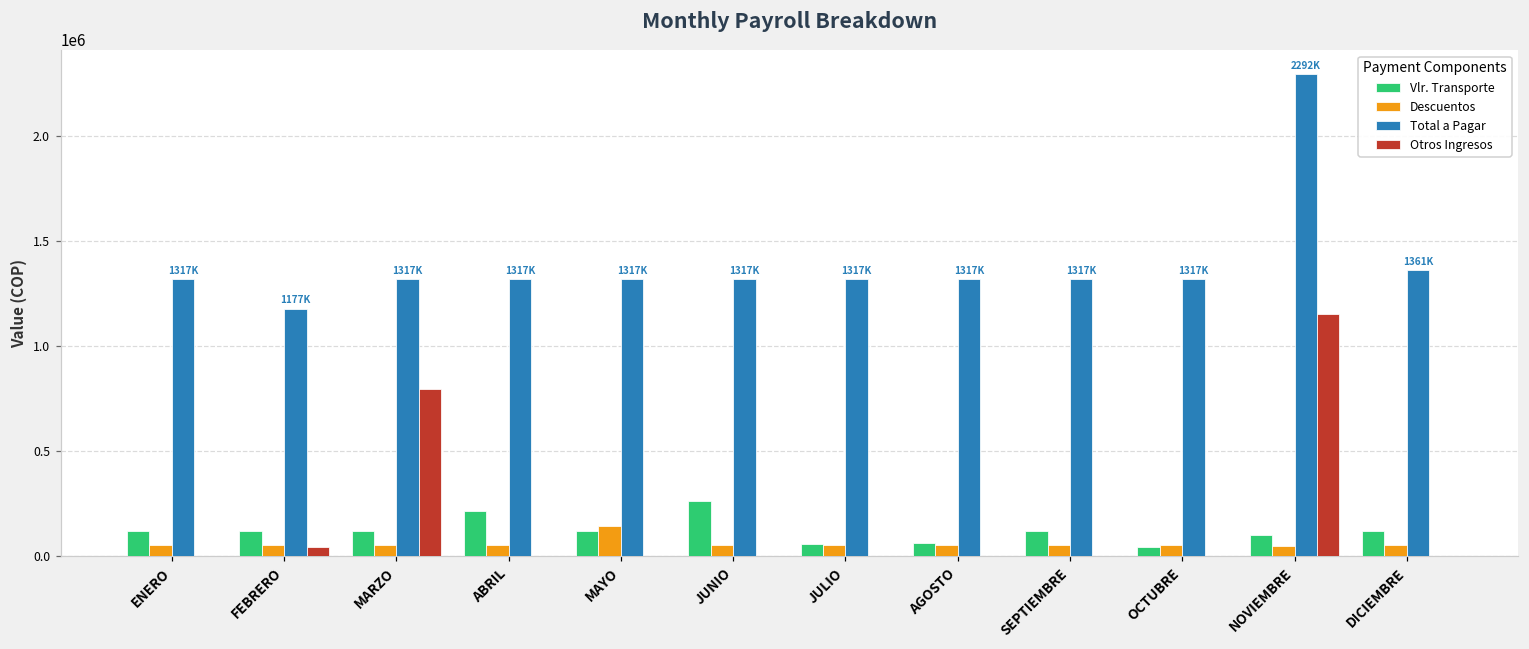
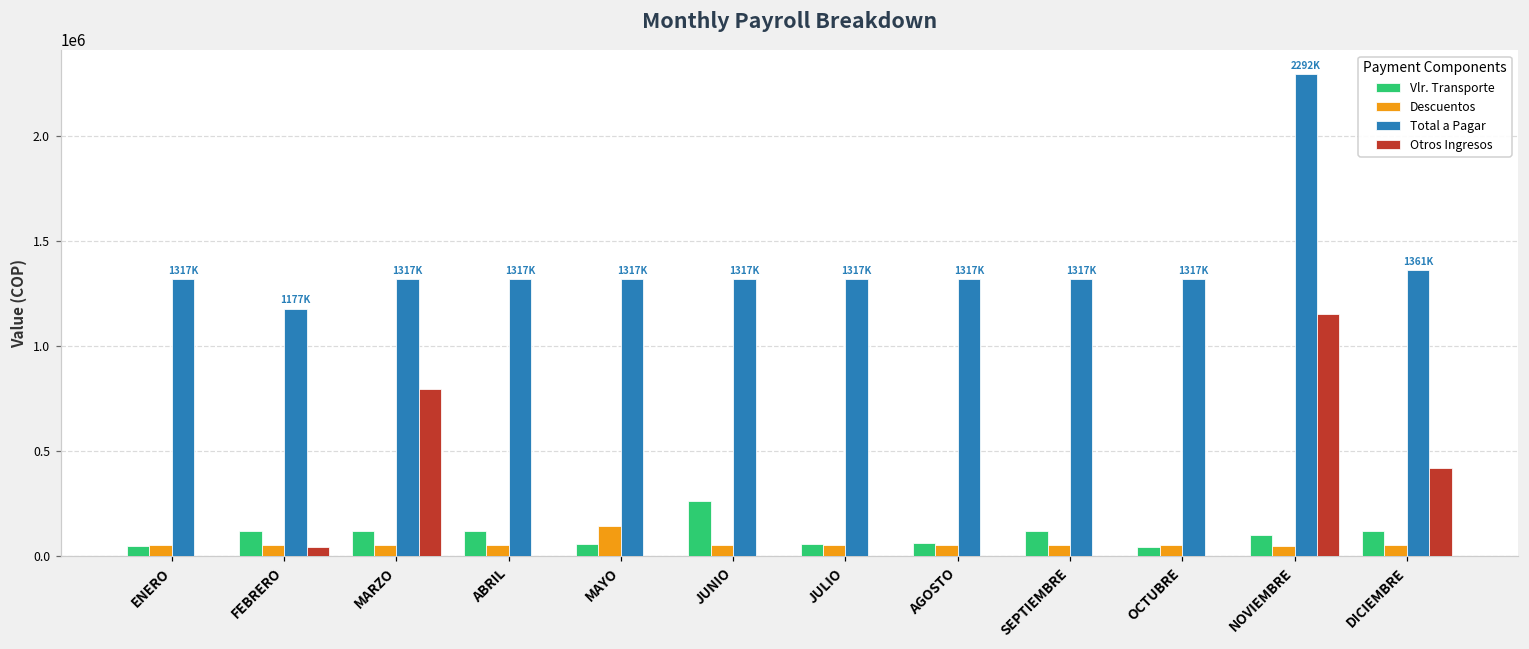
  {
    "Vlr. Transporte": {
-     "ENERO": "120000",
+     "ENERO": "50000",
      "FEBRERO": "120000",
      "MARZO": "120000",
-     "ABRIL": "210000",
-     "MAYO": "120000",
+     "ABRIL": "120000",
+     "MAYO": "60000",
      "JUNIO": "260000",
      "JULIO": "50000",
      "AGOSTO": "60000",
      "SEPTIEMBRE": "120000",
      "OCTUBRE": "40000",
      "NOVIEMBRE": "100000",
      "DICIEMBRE": "120000"
    },
    "Descuentos": {
      "ENERO": "50000",
      "FEBRERO": "50000",
      "MARZO": "50000",
      "ABRIL": "50000",
      "MAYO": "140000",
      "JUNIO": "50000",
      "JULIO": "50000",
      "AGOSTO": "50000",
      "SEPTIEMBRE": "50000",
      "OCTUBRE": "50000",
      "NOVIEMBRE": "50000",
      "DICIEMBRE": "50000"
    },
    "Total a Pagar": {
      "NOVIEMBRE": "2292K"
    },
    "Otros Ingresos": {
      "ENERO": "0",
      "FEBRERO": "40000",
      "MARZO": "800000",
      "ABRIL": "0",
      "MAYO": "0",
      "JUNIO": "0",
      "JULIO": "0",
      "AGOSTO": "0",
      "SEPTIEMBRE": "0",
      "OCTUBRE": "0",
      "NOVIEMBRE": "1150000",
-     "DICIEMBRE": "0"
+     "DICIEMBRE": "420000"
    }
  }
